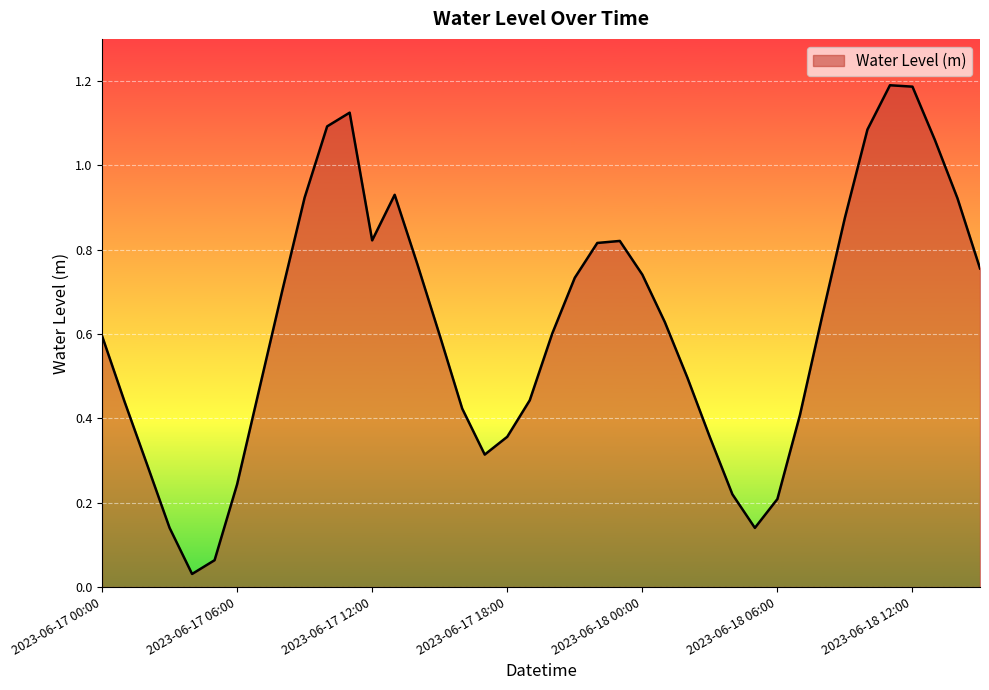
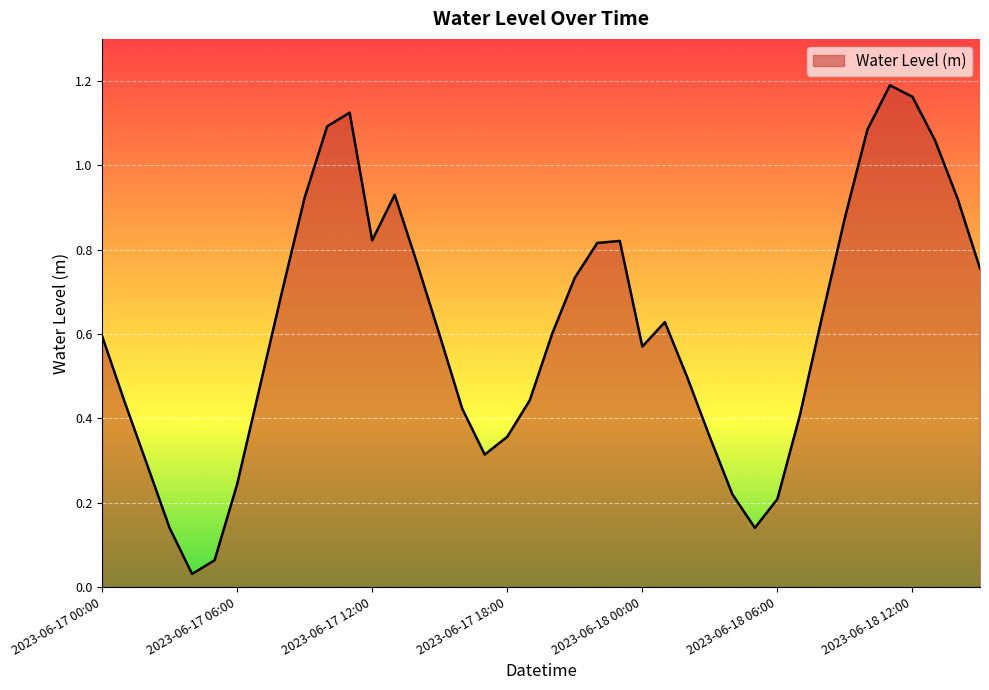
  {
    "2023-06-17 00:00": 0.60,
    "2023-06-17 06:00": 0.24,
    "2023-06-17 12:00": 0.82,
    "2023-06-17 18:00": 0.36,
-   "2023-06-18 00:00": 0.74,
+   "2023-06-18 00:00": 0.57,
    "2023-06-18 06:00": 0.21,
-   "2023-06-18 12:00": 1.19
+   "2023-06-18 12:00": 1.16
  }
